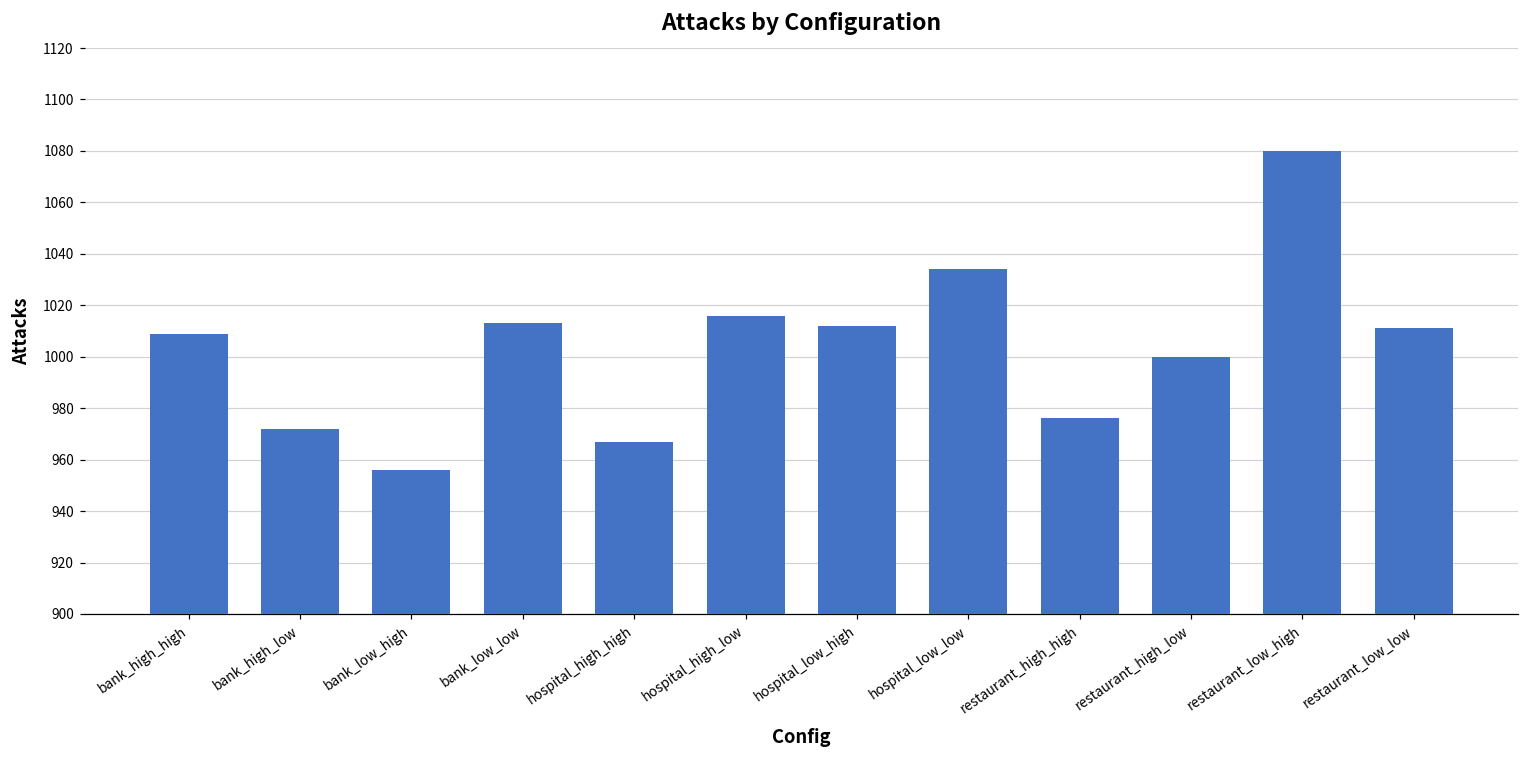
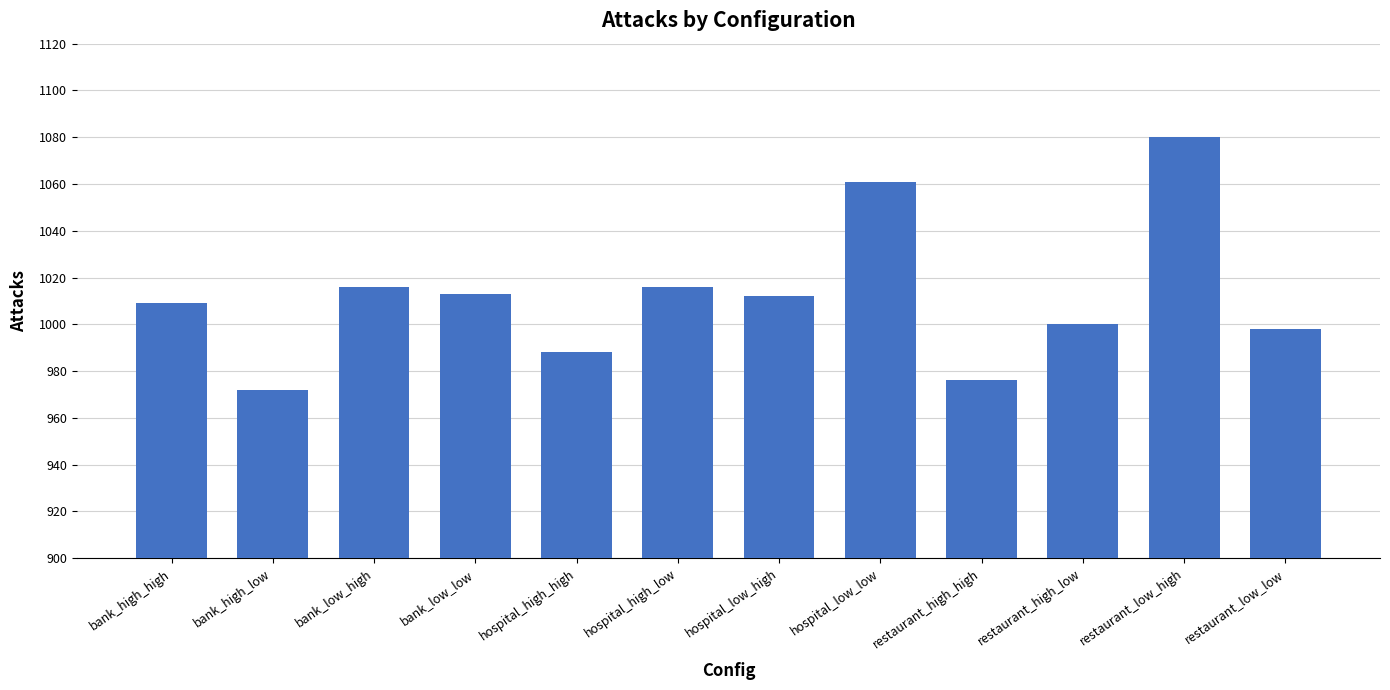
  {
    "bank_high_high": 1009,
    "bank_high_low": 972,
-   "bank_low_high": 956,
+   "bank_low_high": 1016,
    "bank_low_low": 1013,
-   "hospital_high_high": 967,
+   "hospital_high_high": 988,
    "hospital_high_low": 1016,
    "hospital_low_high": 1012,
-   "hospital_low_low": 1034,
+   "hospital_low_low": 1061,
    "restaurant_high_high": 976,
    "restaurant_high_low": 1000,
    "restaurant_low_high": 1080,
-   "restaurant_low_low": 1011
+   "restaurant_low_low": 998
  }
